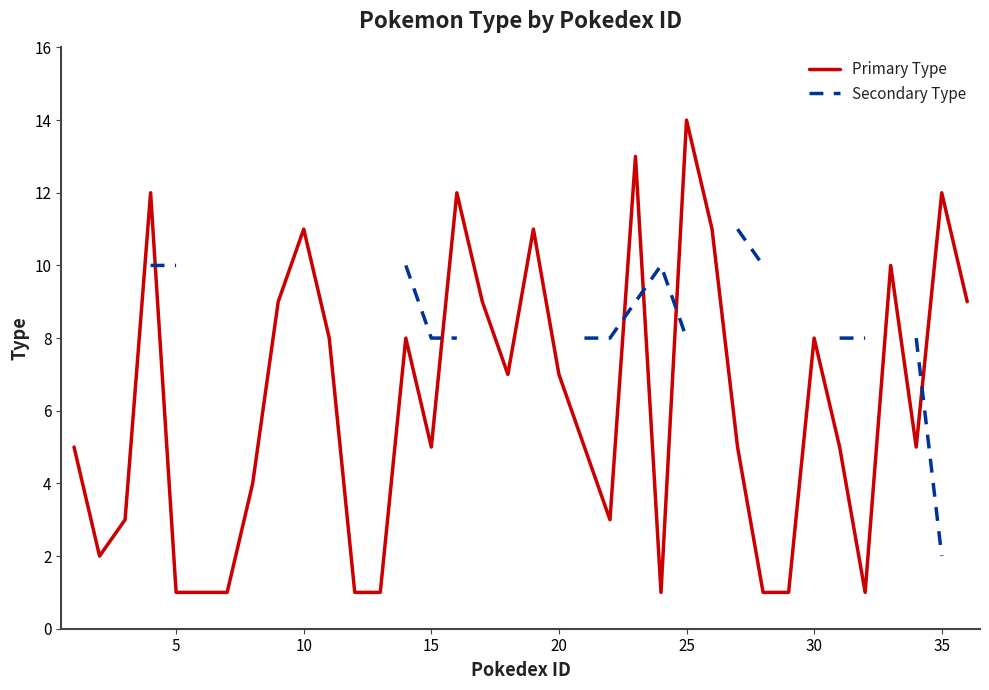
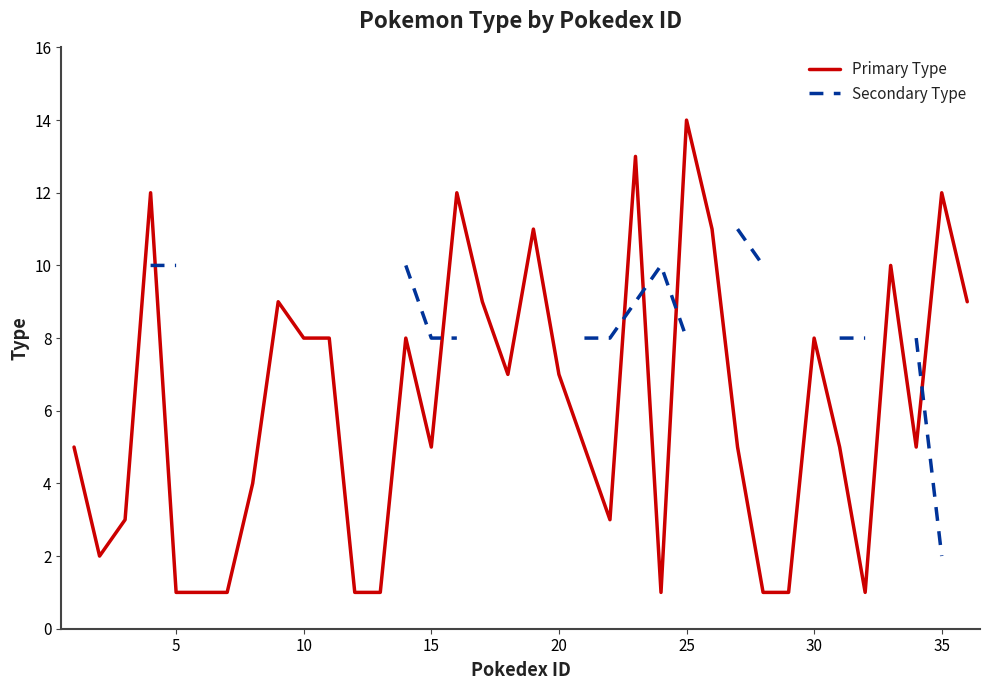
  {
    "Primary Type": {
      "5": 1,
-     "10": 11,
+     "10": 8,
      "15": 5,
      "20": 7,
      "25": 14,
      "30": 8,
      "35": 12
    },
    "Secondary Type": {
      "5": 10,
      "15": 8,
      "25": 8,
      "35": 2
    }
  }
